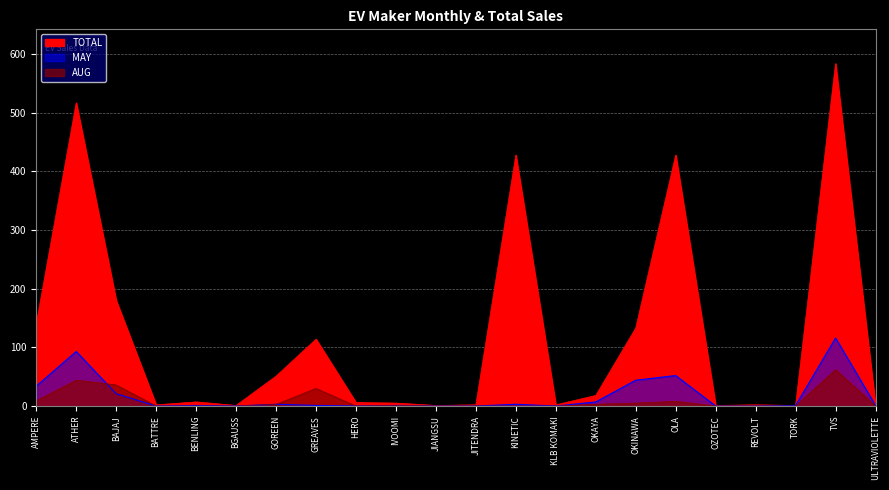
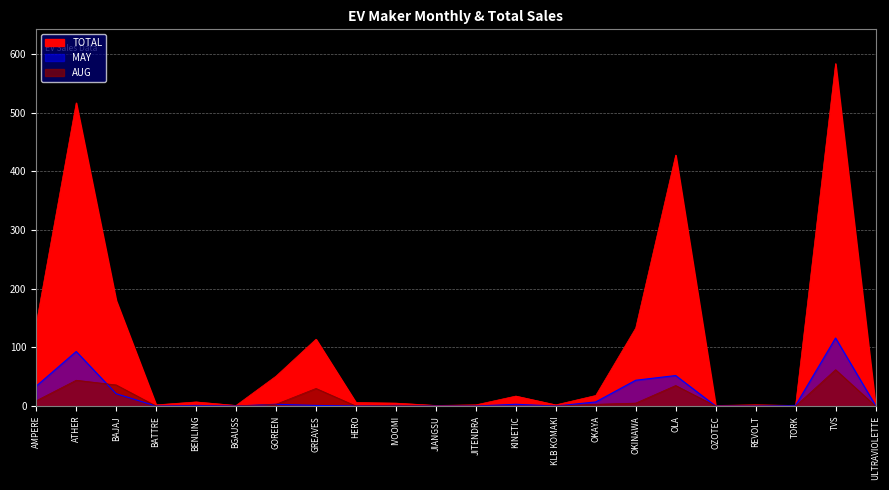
  {
    "TOTAL": {
      "AMPERE": 140,
      "ATHER": 520,
      "BAJAJ": 180,
      "BENLING": 10,
      "GOREEN": 50,
      "GREAVES": 110,
      "HERO": 10,
-     "KINETIC": 430,
+     "KINETIC": 20,
      "OKAYA": 20,
      "OKINAWA": 130,
      "OLA": 430,
      "TVS": 580
    },
    "MAY": {
      "AMPERE": 30,
      "ATHER": 90,
      "BAJAJ": 20,
      "GREAVES": 0,
      "OKINAWA": 40,
      "OLA": 50,
      "TVS": 120
    },
    "AUG": {
      "AMPERE": 10,
      "ATHER": 40,
      "BAJAJ": 40,
      "GREAVES": 30,
      "OKINAWA": 10,
-     "OLA": 10,
+     "OLA": 40,
      "TVS": 60
    }
  }
